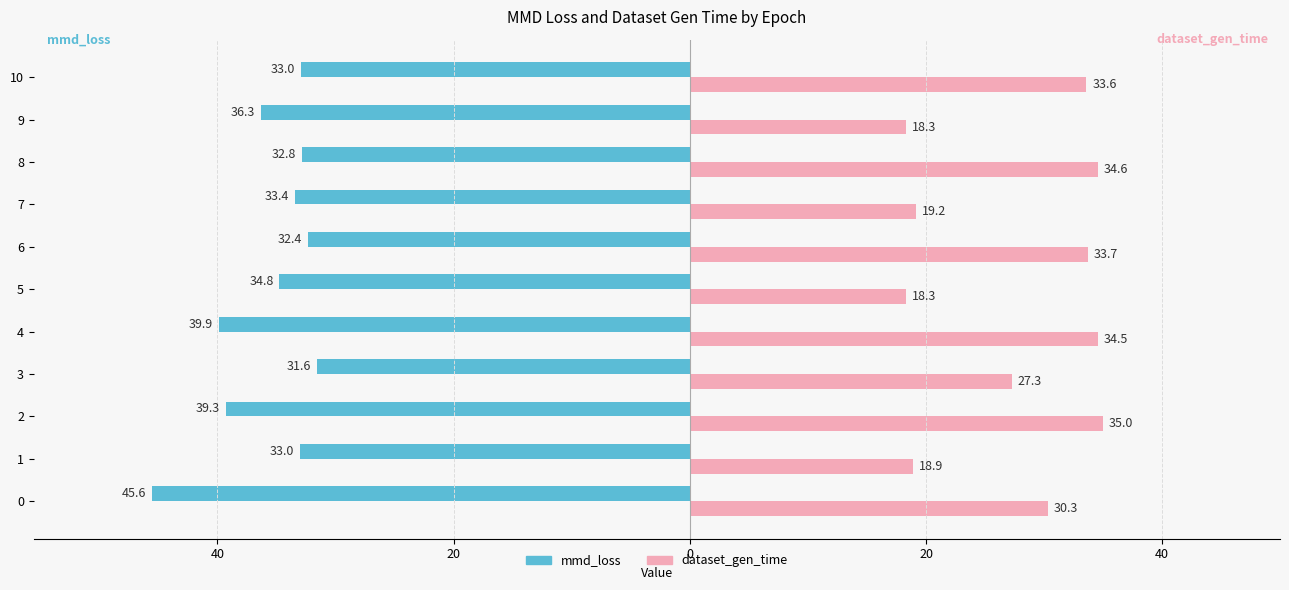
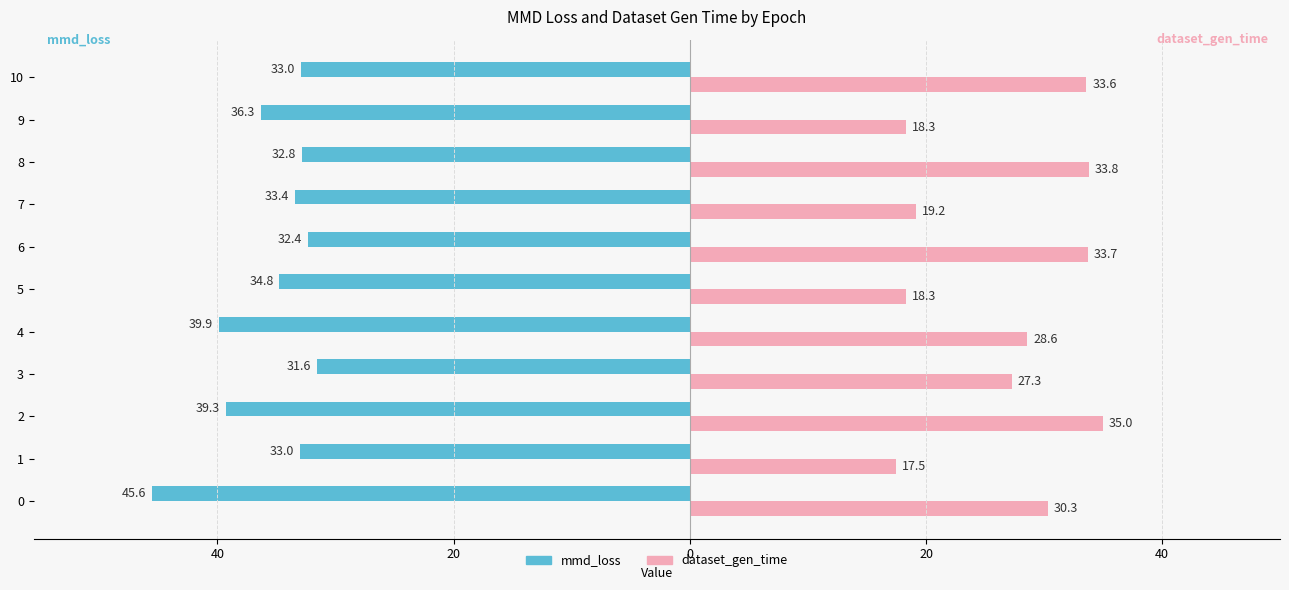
  {
    "dataset_gen_time": {
      "10": 33.6,
      "9": 18.3,
-     "8": 34.6,
+     "8": 33.8,
      "7": 19.2,
      "6": 33.7,
      "5": 18.3,
-     "4": 34.5,
+     "4": 28.6,
      "3": 27.3,
      "2": 35.0,
-     "1": 18.9,
+     "1": 17.5,
      "0": 30.3
    }
  }
